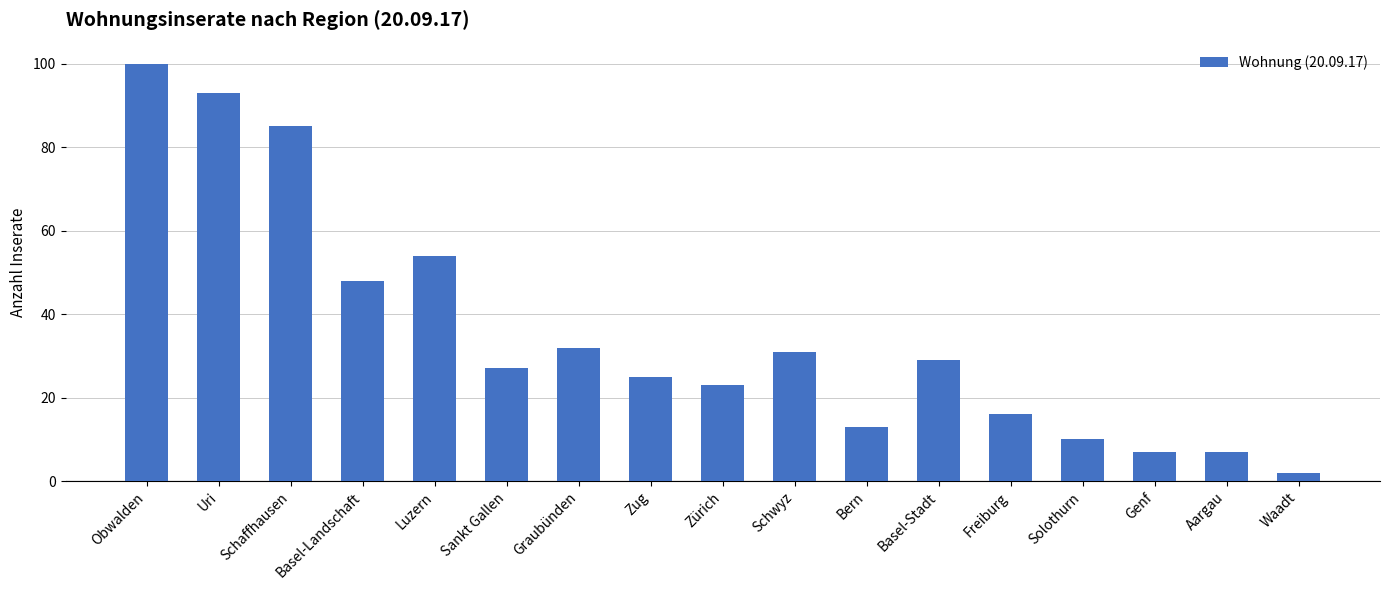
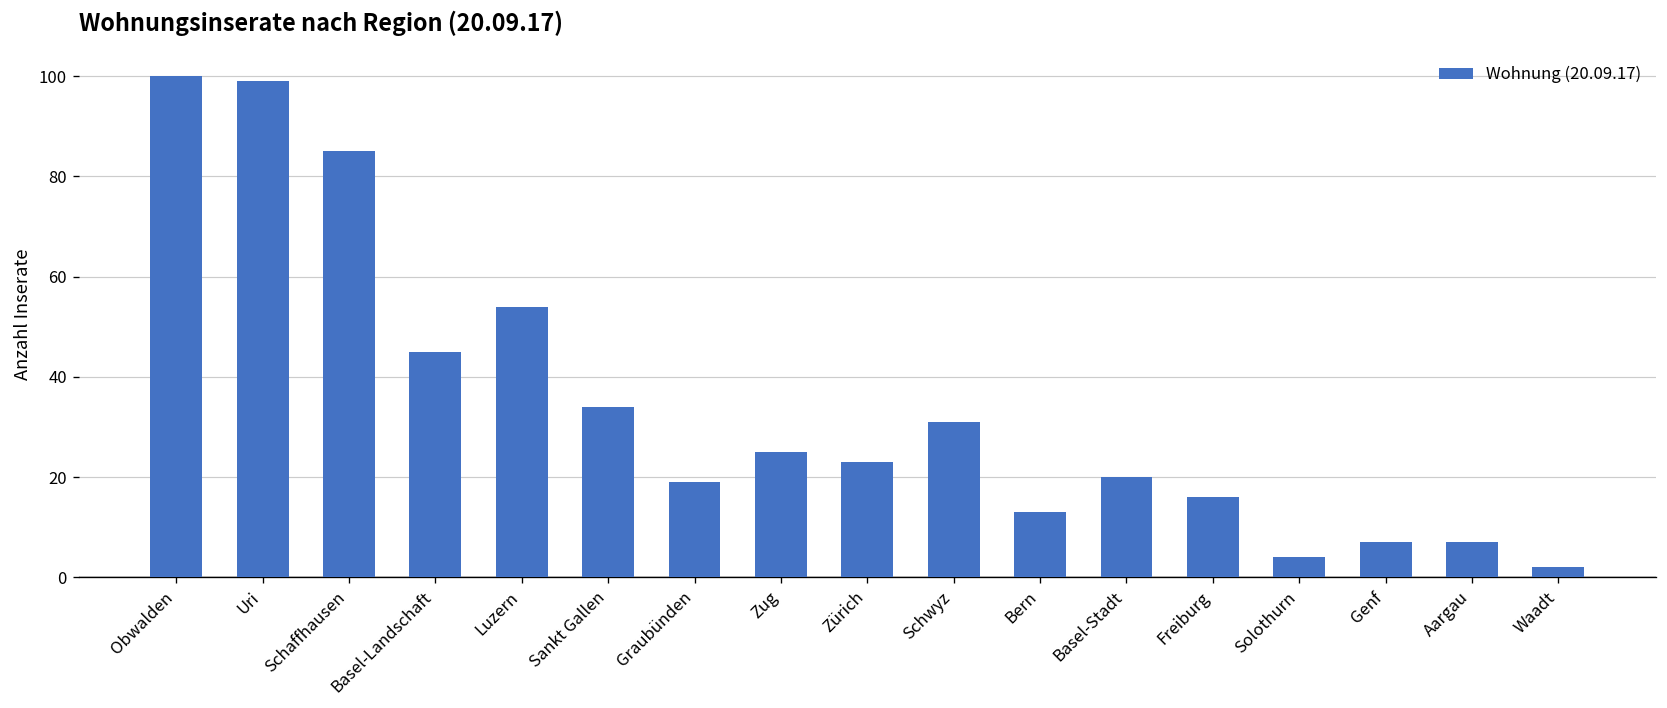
  {
    "Obwalden": 100,
-   "Uri": 93,
+   "Uri": 99,
    "Schaffhausen": 85,
-   "Basel-Landschaft": 48,
+   "Basel-Landschaft": 45,
    "Luzern": 54,
-   "Sankt Gallen": 27,
-   "Graubünden": 32,
+   "Sankt Gallen": 34,
+   "Graubünden": 19,
    "Zug": 25,
    "Zürich": 23,
    "Schwyz": 31,
    "Bern": 13,
-   "Basel-Stadt": 29,
+   "Basel-Stadt": 20,
    "Freiburg": 16,
-   "Solothurn": 10,
+   "Solothurn": 4,
    "Genf": 7,
    "Aargau": 7,
    "Waadt": 2
  }
